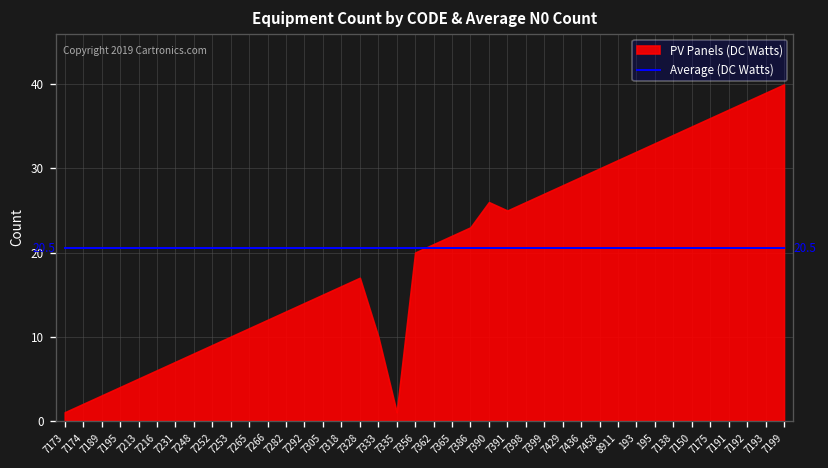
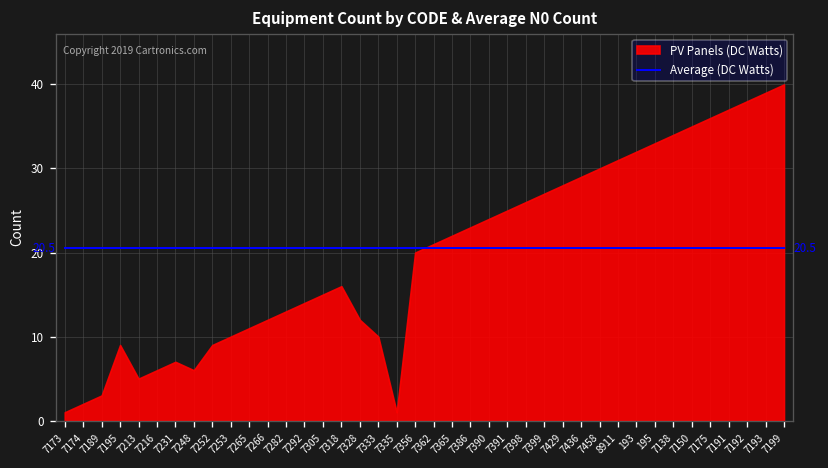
  {
    "Average (DC Watts)": {
      "7173": 20.5,
      "7199": 20.5
    },
    "PV Panels (DC Watts)": {
      "7173": 1,
      "7174": 2,
      "7189": 3,
-     "7195": 4,
+     "7195": 9,
      "7213": 5,
      "7216": 6,
      "7231": 7,
-     "7248": 8,
+     "7248": 6,
      "7252": 9,
      "7253": 10,
      "7265": 11,
      "7266": 12,
      "7282": 13,
      "7292": 14,
      "7305": 15,
      "7318": 16,
-     "7328": 17,
+     "7328": 12,
      "7333": 10,
      "7335": 1,
      "7356": 20,
      "7362": 21,
      "7365": 22,
      "7386": 23,
-     "7390": 26,
+     "7390": 24,
      "7391": 25,
      "7398": 26,
      "7399": 27,
      "7429": 28,
      "7436": 29,
      "7458": 30,
      "8911": 31,
      "193": 32,
      "195": 33,
      "7138": 34,
      "7150": 35,
      "7175": 36,
      "7191": 37,
      "7192": 38,
      "7193": 39,
      "7199": 40
    }
  }
